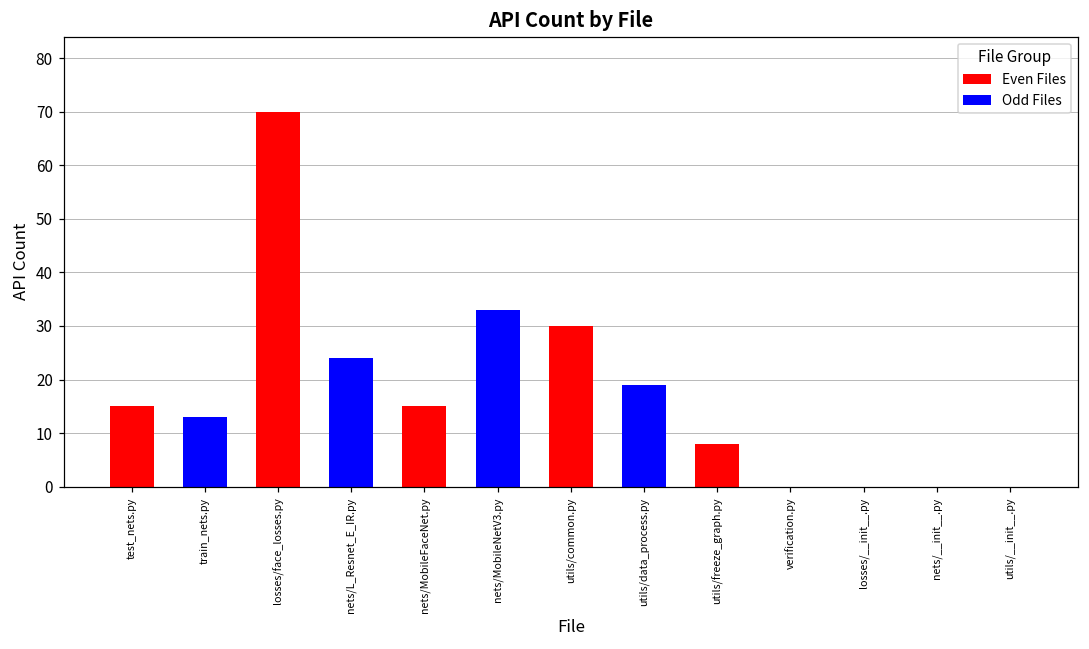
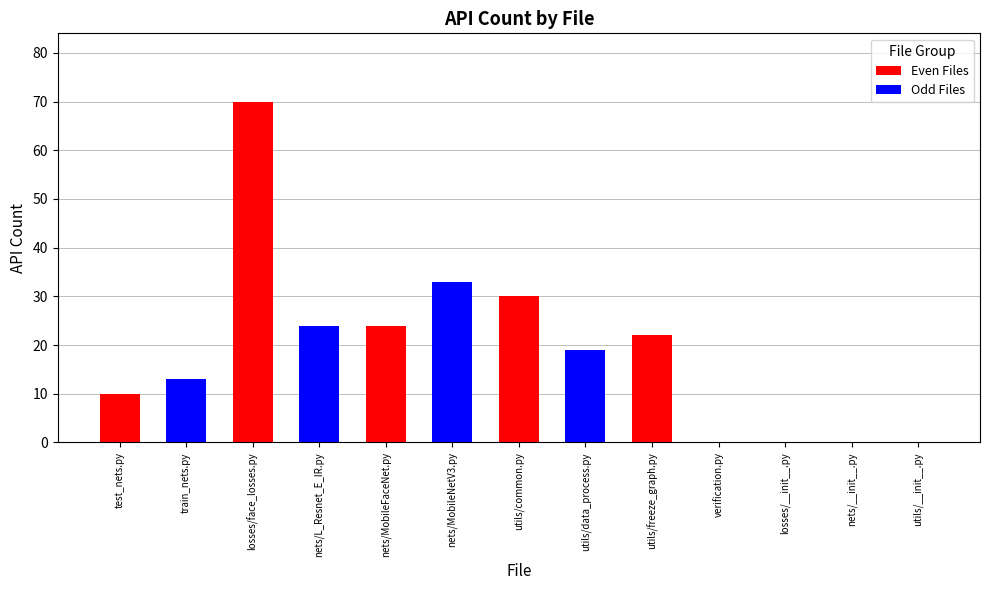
  {
-   "test_nets.py": 15,
+   "test_nets.py": 10,
    "train_nets.py": 13,
    "losses/face_losses.py": 70,
    "nets/L_Resnet_E_IR.py": 24,
-   "nets/MobileFaceNet.py": 15,
+   "nets/MobileFaceNet.py": 24,
    "nets/MobileNetV3.py": 33,
    "utils/common.py": 30,
    "utils/data_process.py": 19,
-   "utils/freeze_graph.py": 8,
+   "utils/freeze_graph.py": 22,
    "verification.py": 0,
    "losses/__init__.py": 0,
    "nets/__init__.py": 0,
    "utils/__init__.py": 0
  }
